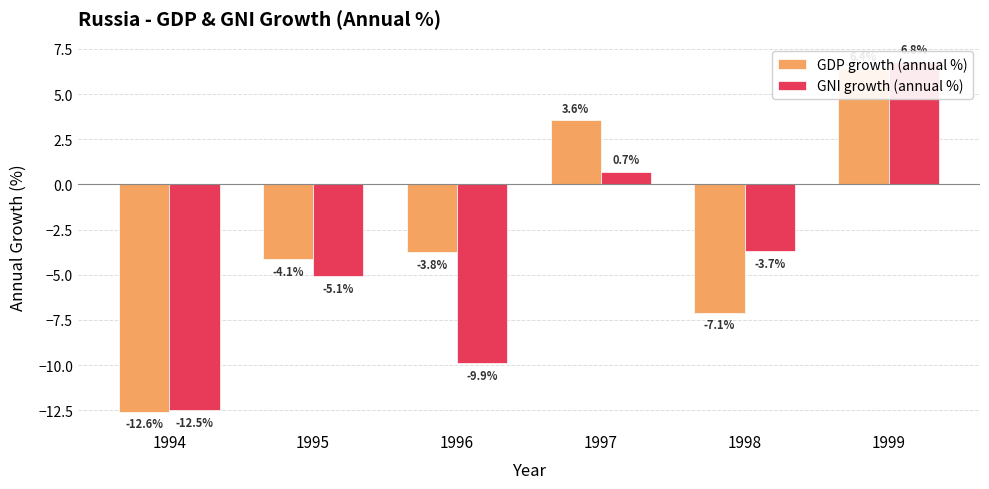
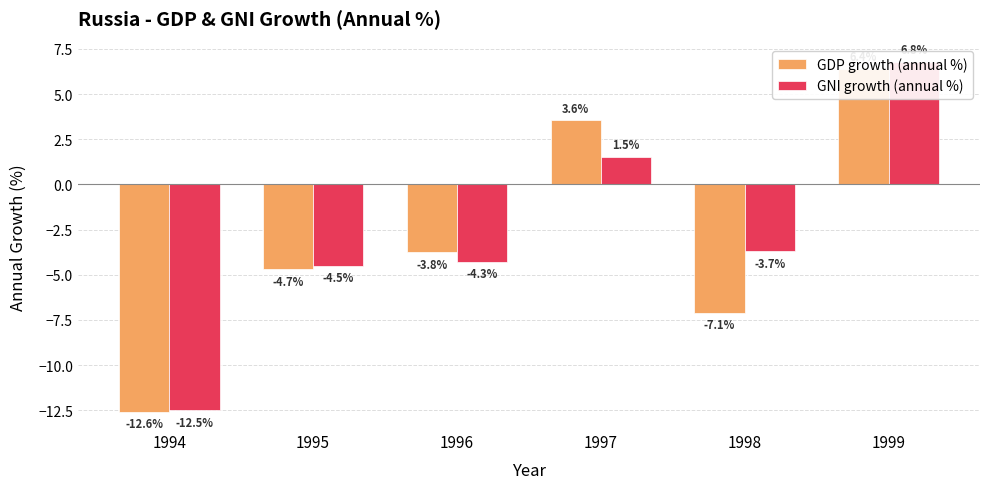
  {
    "GDP growth (annual %)": {
      "1994": "-12.6%",
-     "1995": "-4.1%",
+     "1995": "-4.7%",
      "1996": "-3.8%",
      "1997": "3.6%",
      "1998": "-7.1%"
    },
    "GNI growth (annual %)": {
      "1994": "-12.5%",
-     "1995": "-5.1%",
-     "1996": "-9.9%",
-     "1997": "0.7%",
+     "1995": "-4.5%",
+     "1996": "-4.3%",
+     "1997": "1.5%",
      "1998": "-3.7%"
    }
  }
